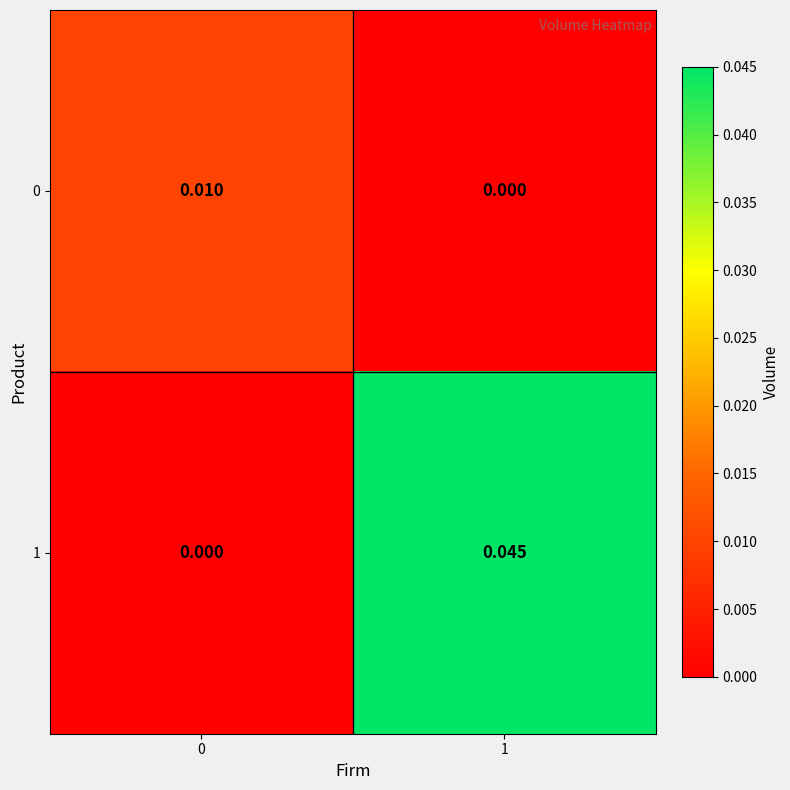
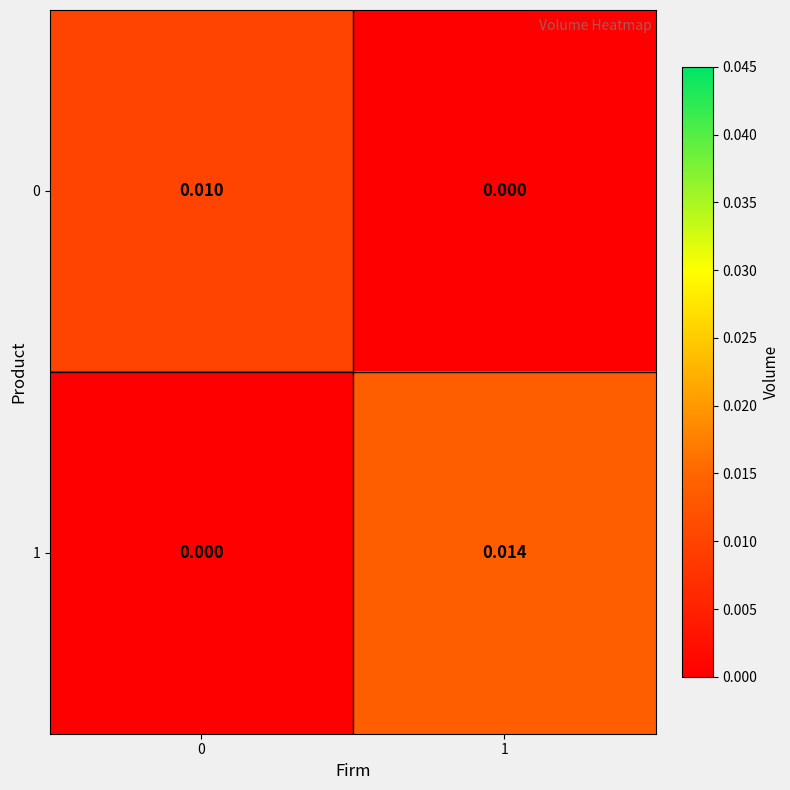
  {
    "0": {
      "0": 0.010,
      "1": 0.000
    },
    "1": {
      "0": 0.000,
-     "1": 0.045
+     "1": 0.014
    }
  }
